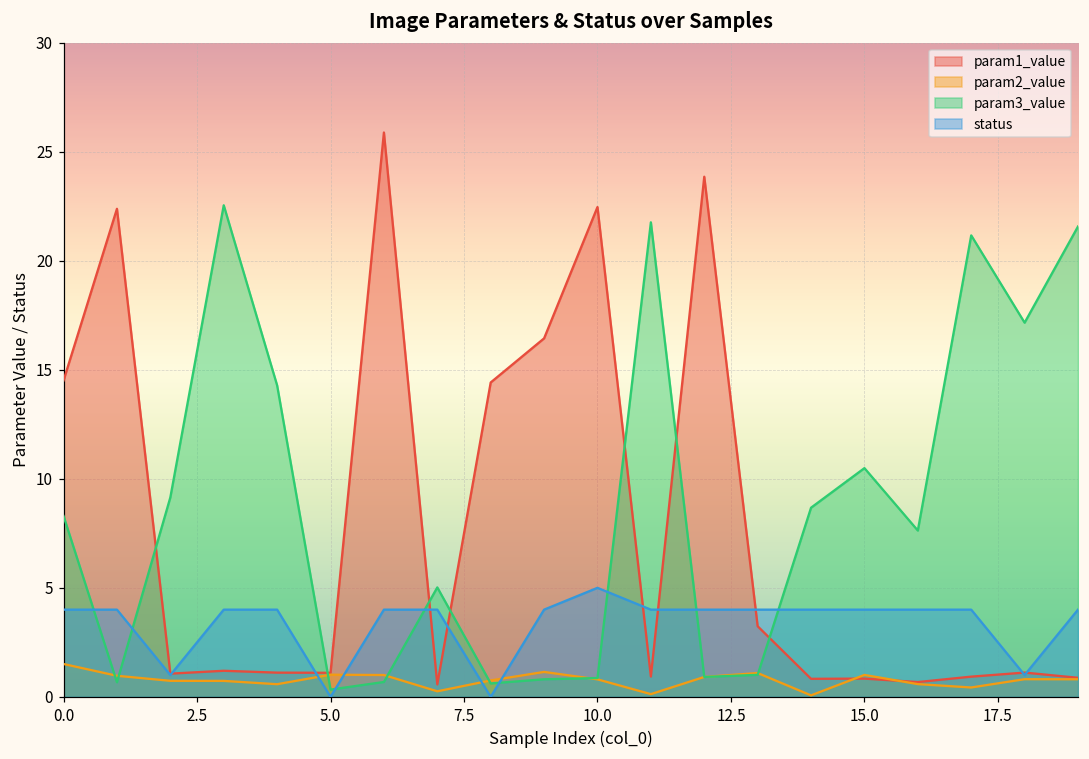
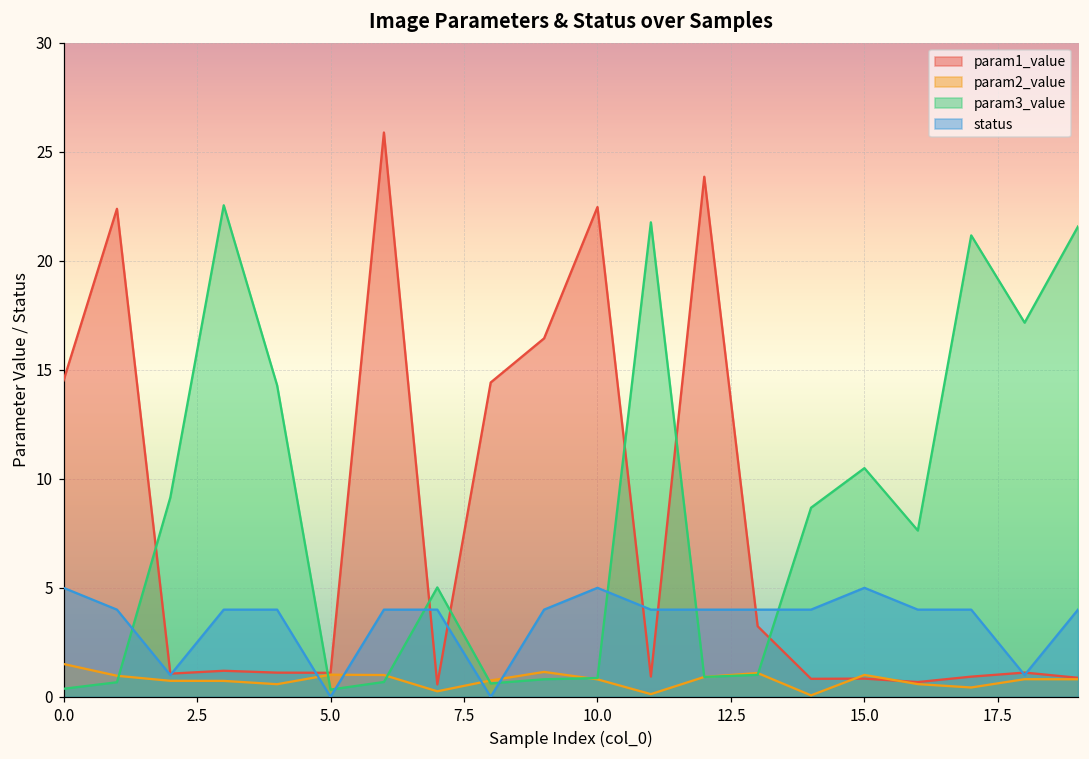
  {
    "param1_value": {
      "0.0": 14.5,
      "10.0": 22.5,
      "15.0": 0.8
    },
    "param2_value": {
      "0.0": 1.5,
      "15.0": 1.0
    },
    "param3_value": {
-     "0.0": 8.3,
+     "0.0": 0.4,
      "5.0": 0.3,
      "15.0": 10.5
    },
    "status": {
-     "0.0": 4,
+     "0.0": 5,
      "5.0": 0,
      "10.0": 5,
-     "15.0": 4
+     "15.0": 5
    }
  }
